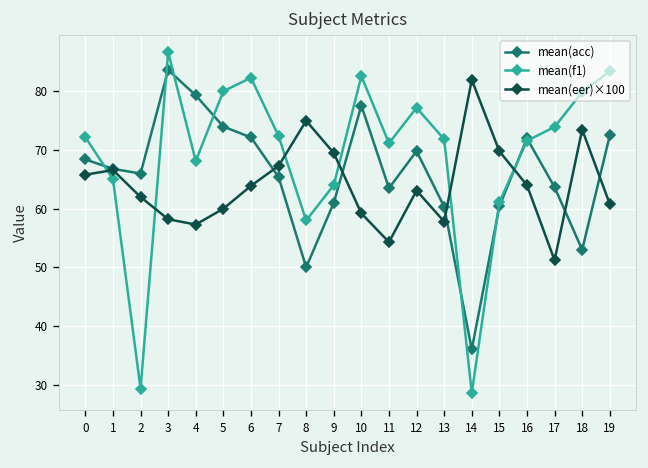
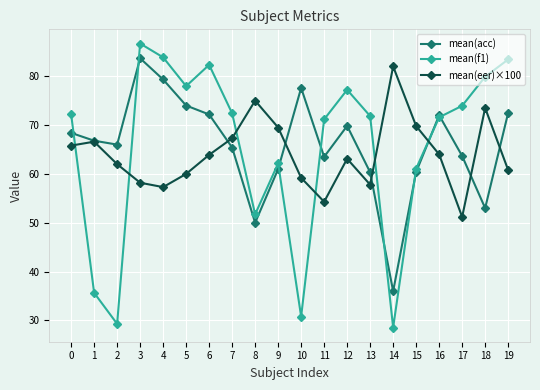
  {
    "mean(f1)": {
      "0": 72,
-     "1": 65,
+     "1": 36,
      "2": 29,
      "3": 87,
-     "4": 68,
-     "5": 80,
+     "4": 84,
+     "5": 78,
      "6": 82,
      "7": 72,
-     "8": 58,
-     "9": 64,
-     "10": 83,
+     "8": 52,
+     "9": 62,
+     "10": 31,
      "11": 71,
      "12": 77,
      "13": 72,
      "14": 29,
      "15": 61,
      "17": 74
    }
  }
